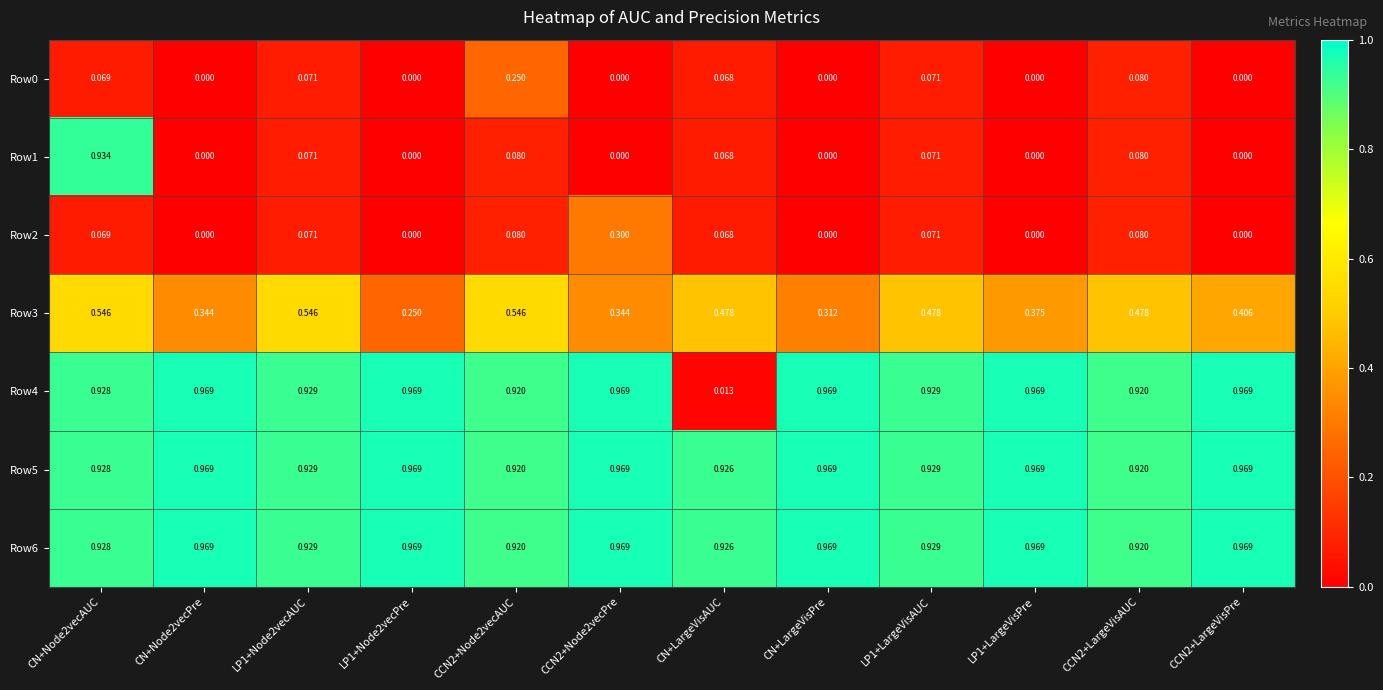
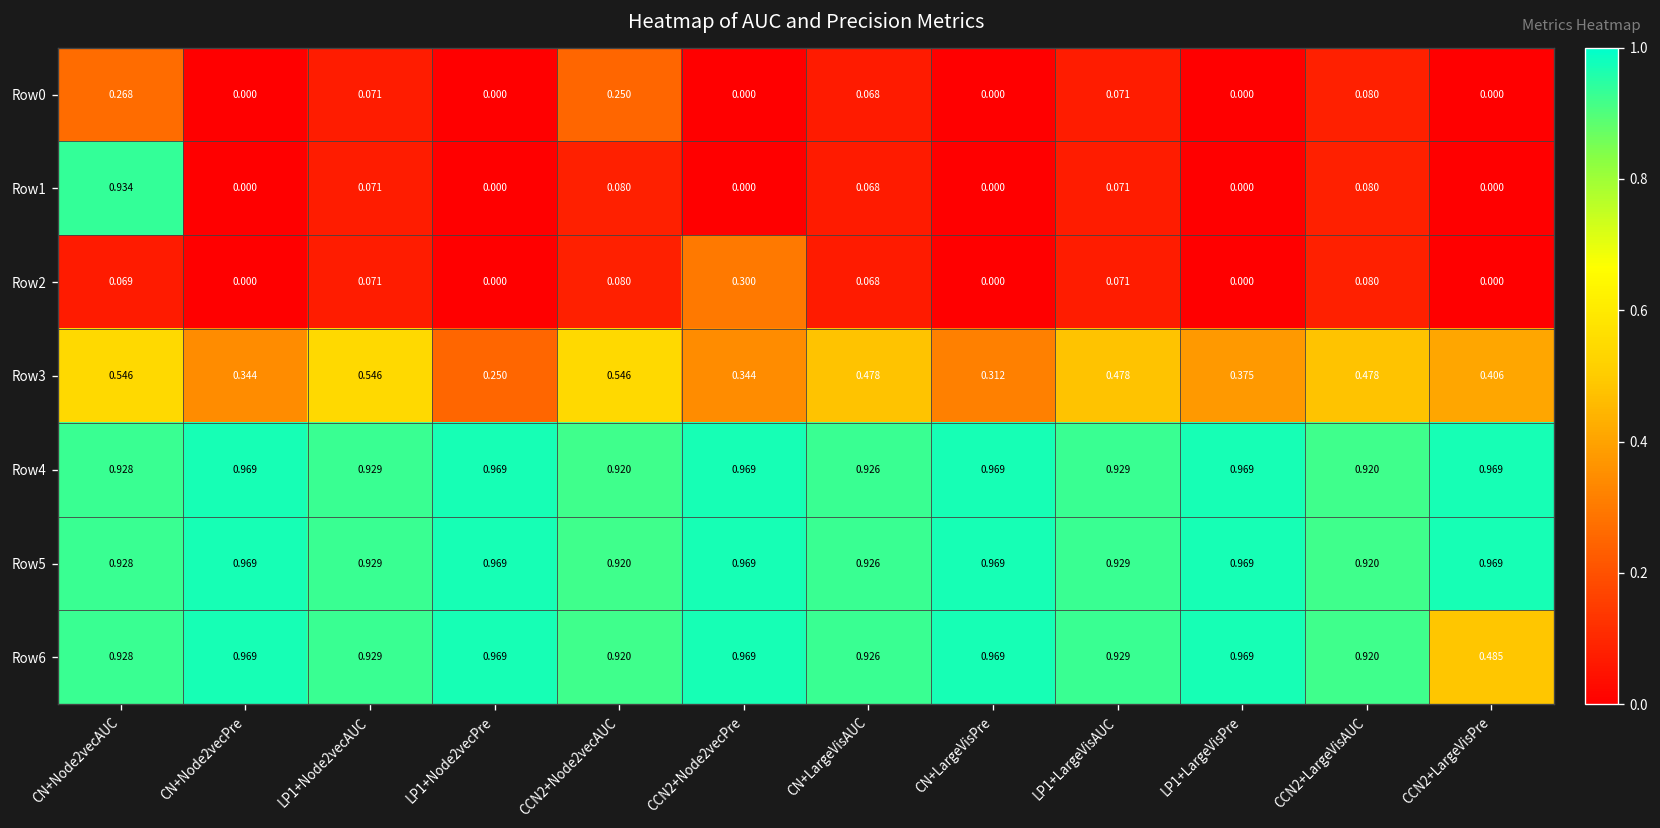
  {
    "Row0": {
-     "CN+Node2vecAUC": 0.069,
+     "CN+Node2vecAUC": 0.268,
      "CN+Node2vecPre": 0.000,
      "LP1+Node2vecAUC": 0.071,
      "LP1+Node2vecPre": 0.000,
      "CCN2+Node2vecAUC": 0.250,
      "CCN2+Node2vecPre": 0.000,
      "CN+LargeVisAUC": 0.068,
      "CN+LargeVisPre": 0.000,
      "LP1+LargeVisAUC": 0.071,
      "LP1+LargeVisPre": 0.000,
      "CCN2+LargeVisAUC": 0.080,
      "CCN2+LargeVisPre": 0.000
    },
    "Row1": {
      "CN+Node2vecAUC": 0.934,
      "CN+Node2vecPre": 0.000,
      "LP1+Node2vecAUC": 0.071,
      "LP1+Node2vecPre": 0.000,
      "CCN2+Node2vecAUC": 0.080,
      "CCN2+Node2vecPre": 0.000,
      "CN+LargeVisAUC": 0.068,
      "CN+LargeVisPre": 0.000,
      "LP1+LargeVisAUC": 0.071,
      "LP1+LargeVisPre": 0.000,
      "CCN2+LargeVisAUC": 0.080,
      "CCN2+LargeVisPre": 0.000
    },
    "Row2": {
      "CN+Node2vecAUC": 0.069,
      "CN+Node2vecPre": 0.000,
      "LP1+Node2vecAUC": 0.071,
      "LP1+Node2vecPre": 0.000,
      "CCN2+Node2vecAUC": 0.080,
      "CCN2+Node2vecPre": 0.300,
      "CN+LargeVisAUC": 0.068,
      "CN+LargeVisPre": 0.000,
      "LP1+LargeVisAUC": 0.071,
      "LP1+LargeVisPre": 0.000,
      "CCN2+LargeVisAUC": 0.080,
      "CCN2+LargeVisPre": 0.000
    },
    "Row3": {
      "CN+Node2vecAUC": 0.546,
      "CN+Node2vecPre": 0.344,
      "LP1+Node2vecAUC": 0.546,
      "LP1+Node2vecPre": 0.250,
      "CCN2+Node2vecAUC": 0.546,
      "CCN2+Node2vecPre": 0.344,
      "CN+LargeVisAUC": 0.478,
      "CN+LargeVisPre": 0.312,
      "LP1+LargeVisAUC": 0.478,
      "LP1+LargeVisPre": 0.375,
      "CCN2+LargeVisAUC": 0.478,
      "CCN2+LargeVisPre": 0.406
    },
    "Row4": {
      "CN+Node2vecAUC": 0.928,
      "CN+Node2vecPre": 0.969,
      "LP1+Node2vecAUC": 0.929,
      "LP1+Node2vecPre": 0.969,
      "CCN2+Node2vecAUC": 0.920,
      "CCN2+Node2vecPre": 0.969,
-     "CN+LargeVisAUC": 0.013,
+     "CN+LargeVisAUC": 0.926,
      "CN+LargeVisPre": 0.969,
      "LP1+LargeVisAUC": 0.929,
      "LP1+LargeVisPre": 0.969,
      "CCN2+LargeVisAUC": 0.920,
      "CCN2+LargeVisPre": 0.969
    },
    "Row5": {
      "CN+Node2vecAUC": 0.928,
      "CN+Node2vecPre": 0.969,
      "LP1+Node2vecAUC": 0.929,
      "LP1+Node2vecPre": 0.969,
      "CCN2+Node2vecAUC": 0.920,
      "CCN2+Node2vecPre": 0.969,
      "CN+LargeVisAUC": 0.926,
      "CN+LargeVisPre": 0.969,
      "LP1+LargeVisAUC": 0.929,
      "LP1+LargeVisPre": 0.969,
      "CCN2+LargeVisAUC": 0.920,
      "CCN2+LargeVisPre": 0.969
    },
    "Row6": {
      "CN+Node2vecAUC": 0.928,
      "CN+Node2vecPre": 0.969,
      "LP1+Node2vecAUC": 0.929,
      "LP1+Node2vecPre": 0.969,
      "CCN2+Node2vecAUC": 0.920,
      "CCN2+Node2vecPre": 0.969,
      "CN+LargeVisAUC": 0.926,
      "CN+LargeVisPre": 0.969,
      "LP1+LargeVisAUC": 0.929,
      "LP1+LargeVisPre": 0.969,
      "CCN2+LargeVisAUC": 0.920,
-     "CCN2+LargeVisPre": 0.969
+     "CCN2+LargeVisPre": 0.485
    }
  }
